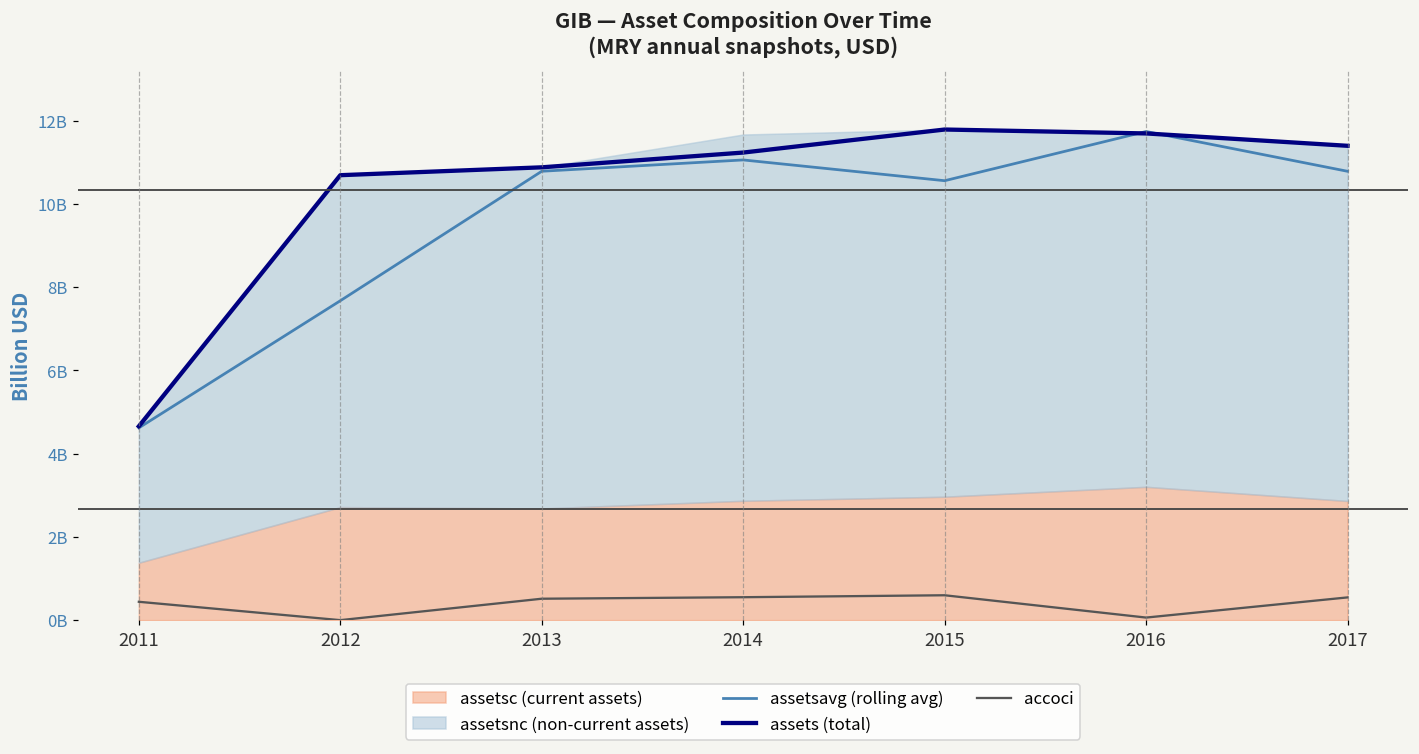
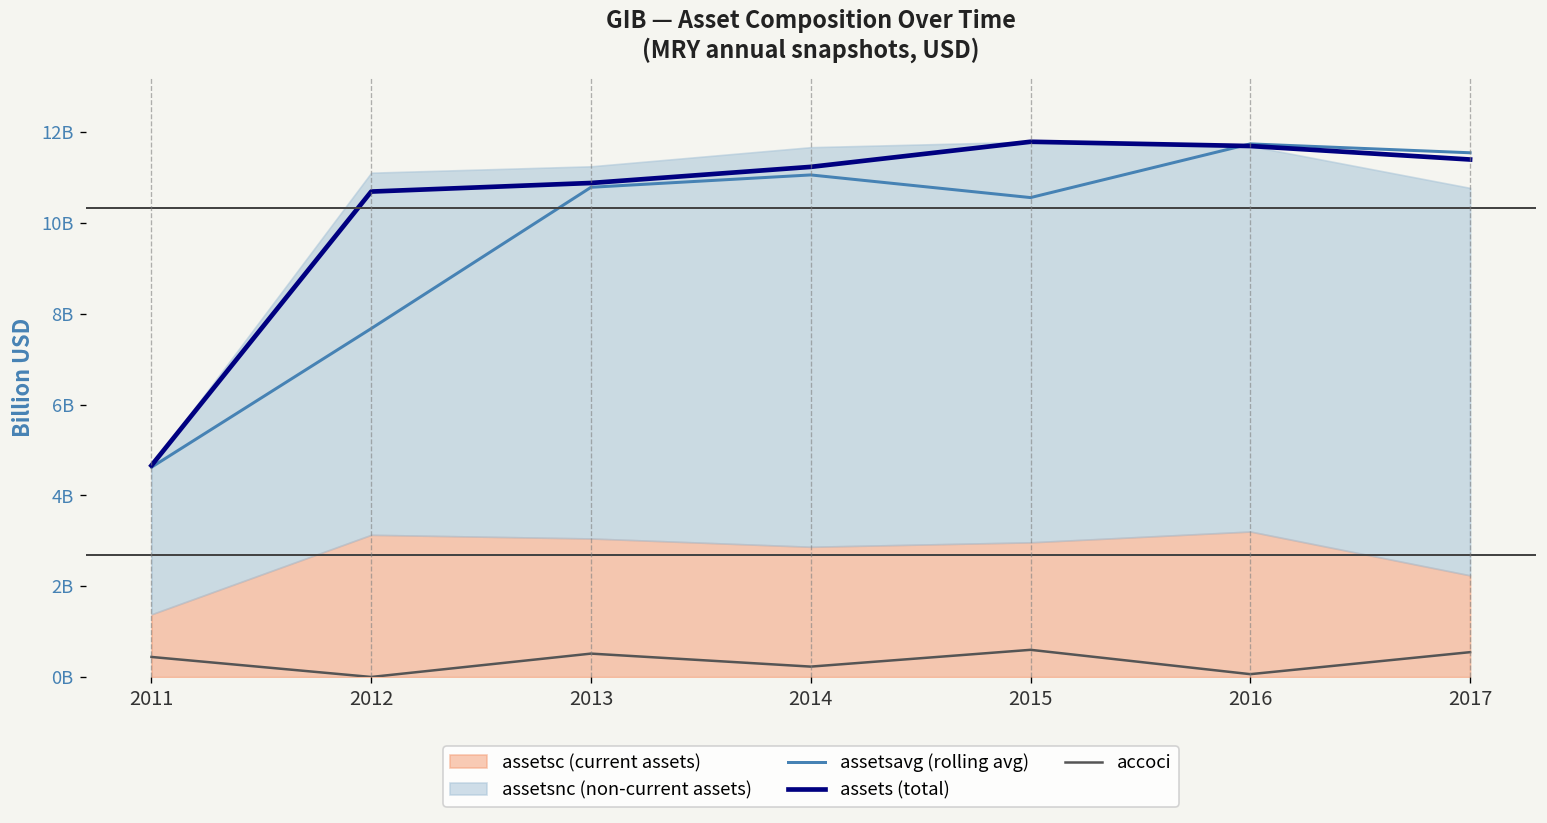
  {
    "assetsc (current assets)": {
      "2011": 1400000000,
-     "2012": 2700000000,
-     "2013": 2700000000,
+     "2012": 3100000000,
+     "2013": 3100000000,
      "2014": 2900000000,
      "2015": 3000000000,
      "2016": 3200000000,
-     "2017": 2900000000
+     "2017": 2200000000
    },
    "assetsavg (rolling avg)": {
      "2012": 7700000000,
      "2013": 10800000000,
      "2014": 11100000000,
      "2015": 10600000000,
-     "2017": 10800000000
+     "2017": 11500000000
    },
    "assets (total)": {
      "2014": 11200000000
    },
    "assetsnc (non-current assets)": {
      "2014": 8800000000
    },
    "accoci": {
      "2011": 400000000,
      "2012": 0,
      "2013": 500000000,
-     "2014": 600000000,
+     "2014": 200000000,
      "2015": 600000000,
      "2016": 100000000,
      "2017": 500000000
    }
  }
